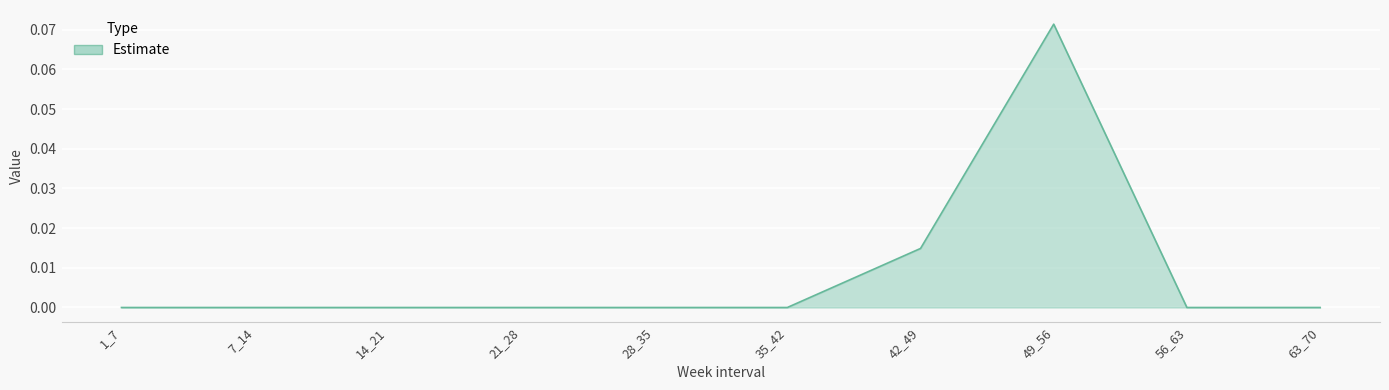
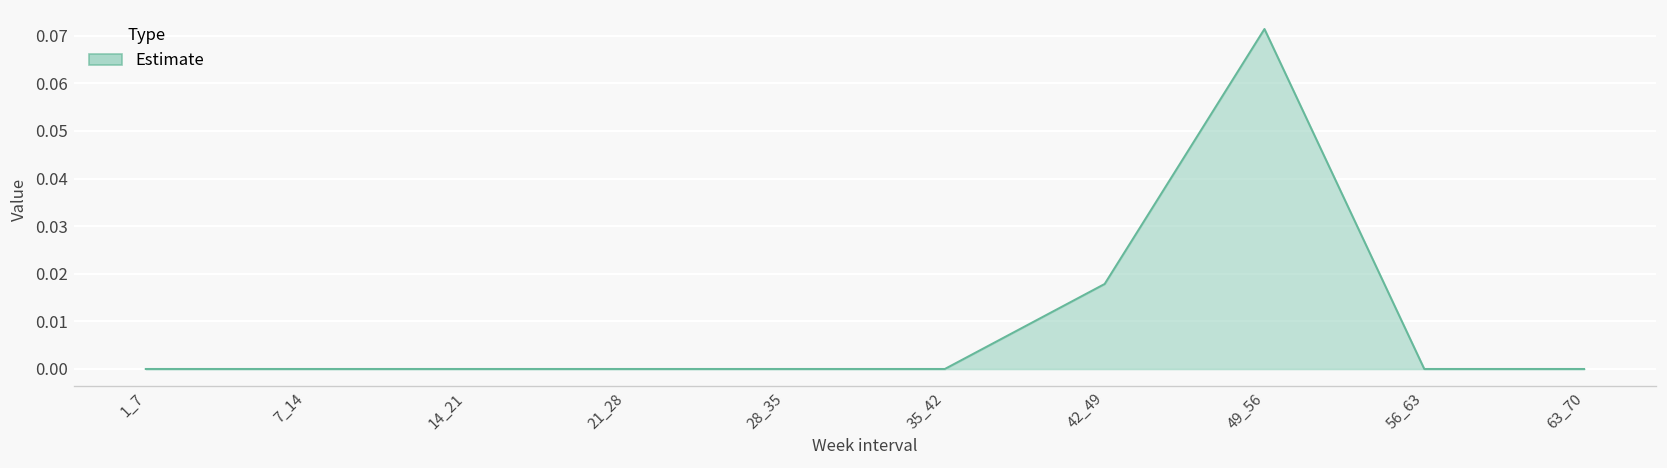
  {
    "1_7": 0.000,
    "7_14": 0.000,
    "14_21": 0.000,
    "21_28": 0.000,
    "28_35": 0.000,
    "35_42": 0.000,
-   "42_49": 0.015,
+   "42_49": 0.018,
    "49_56": 0.071,
    "56_63": 0.000,
    "63_70": 0.000
  }
